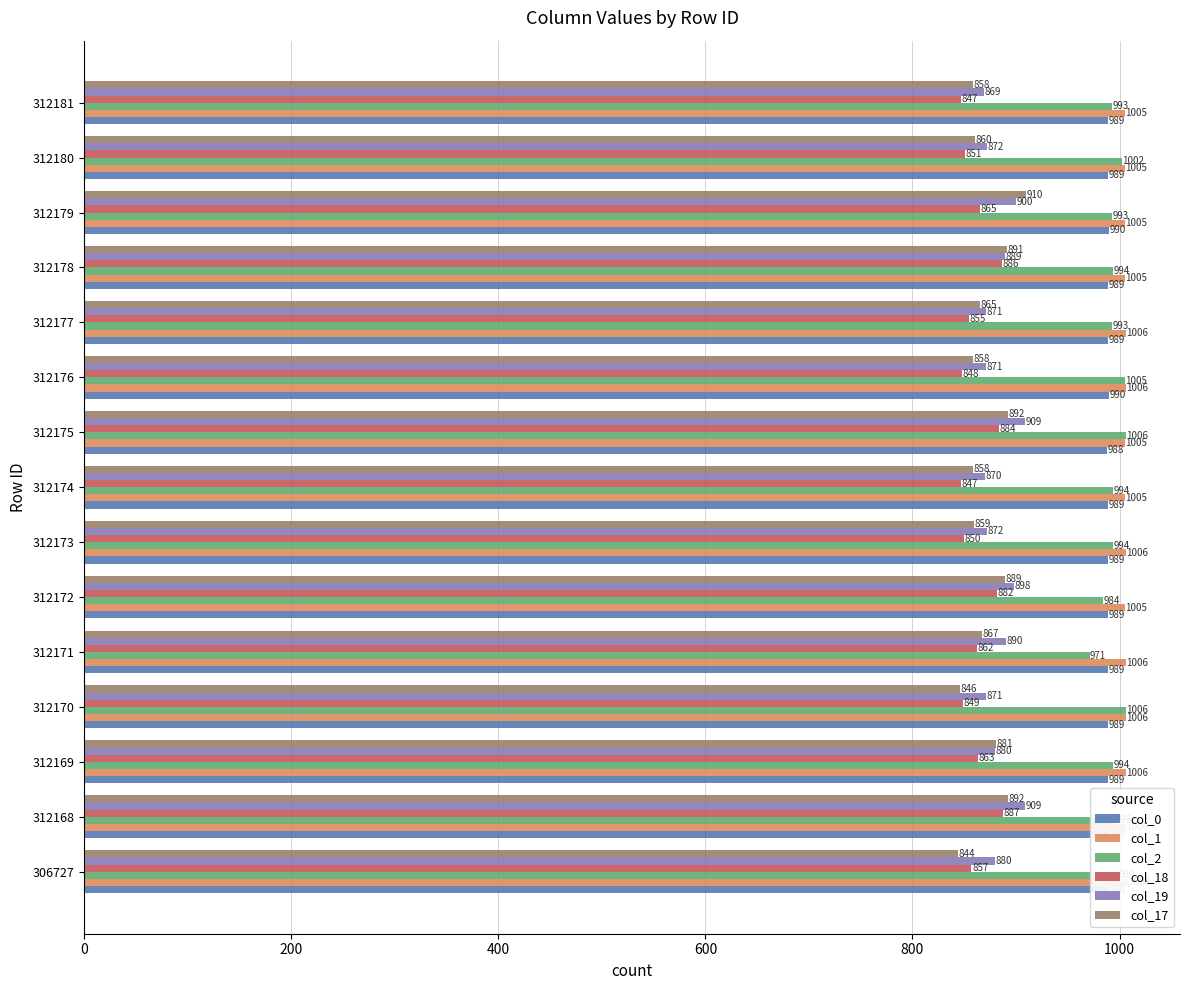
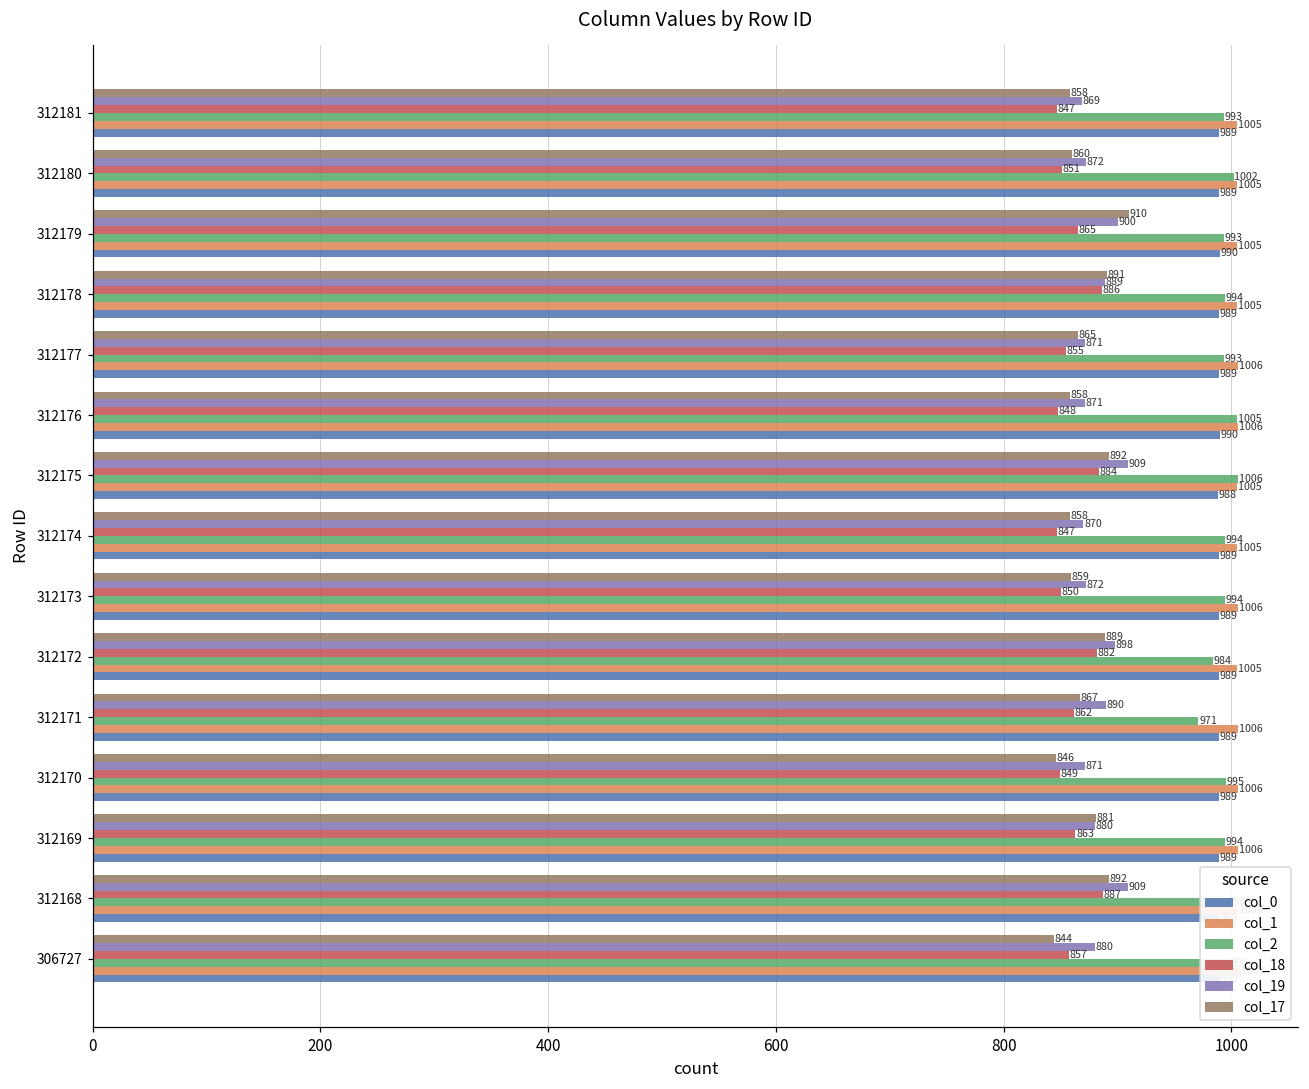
  {
    "col_2": {
      "312181": 993,
      "312179": 993,
      "312178": 994,
      "312177": 993,
      "312174": 994,
      "312173": 994,
      "312172": 984,
      "312171": 971,
-     "312170": 1006,
+     "312170": 995,
      "312169": 994
    },
    "col_17": {
      "312181": 858,
      "312180": 860,
      "312179": 910,
      "312176": 858,
      "312175": 892,
      "312174": 858,
      "312173": 859,
      "312172": 889,
      "312171": 867,
      "312170": 846,
      "312168": 892,
      "306727": 844
    }
  }
